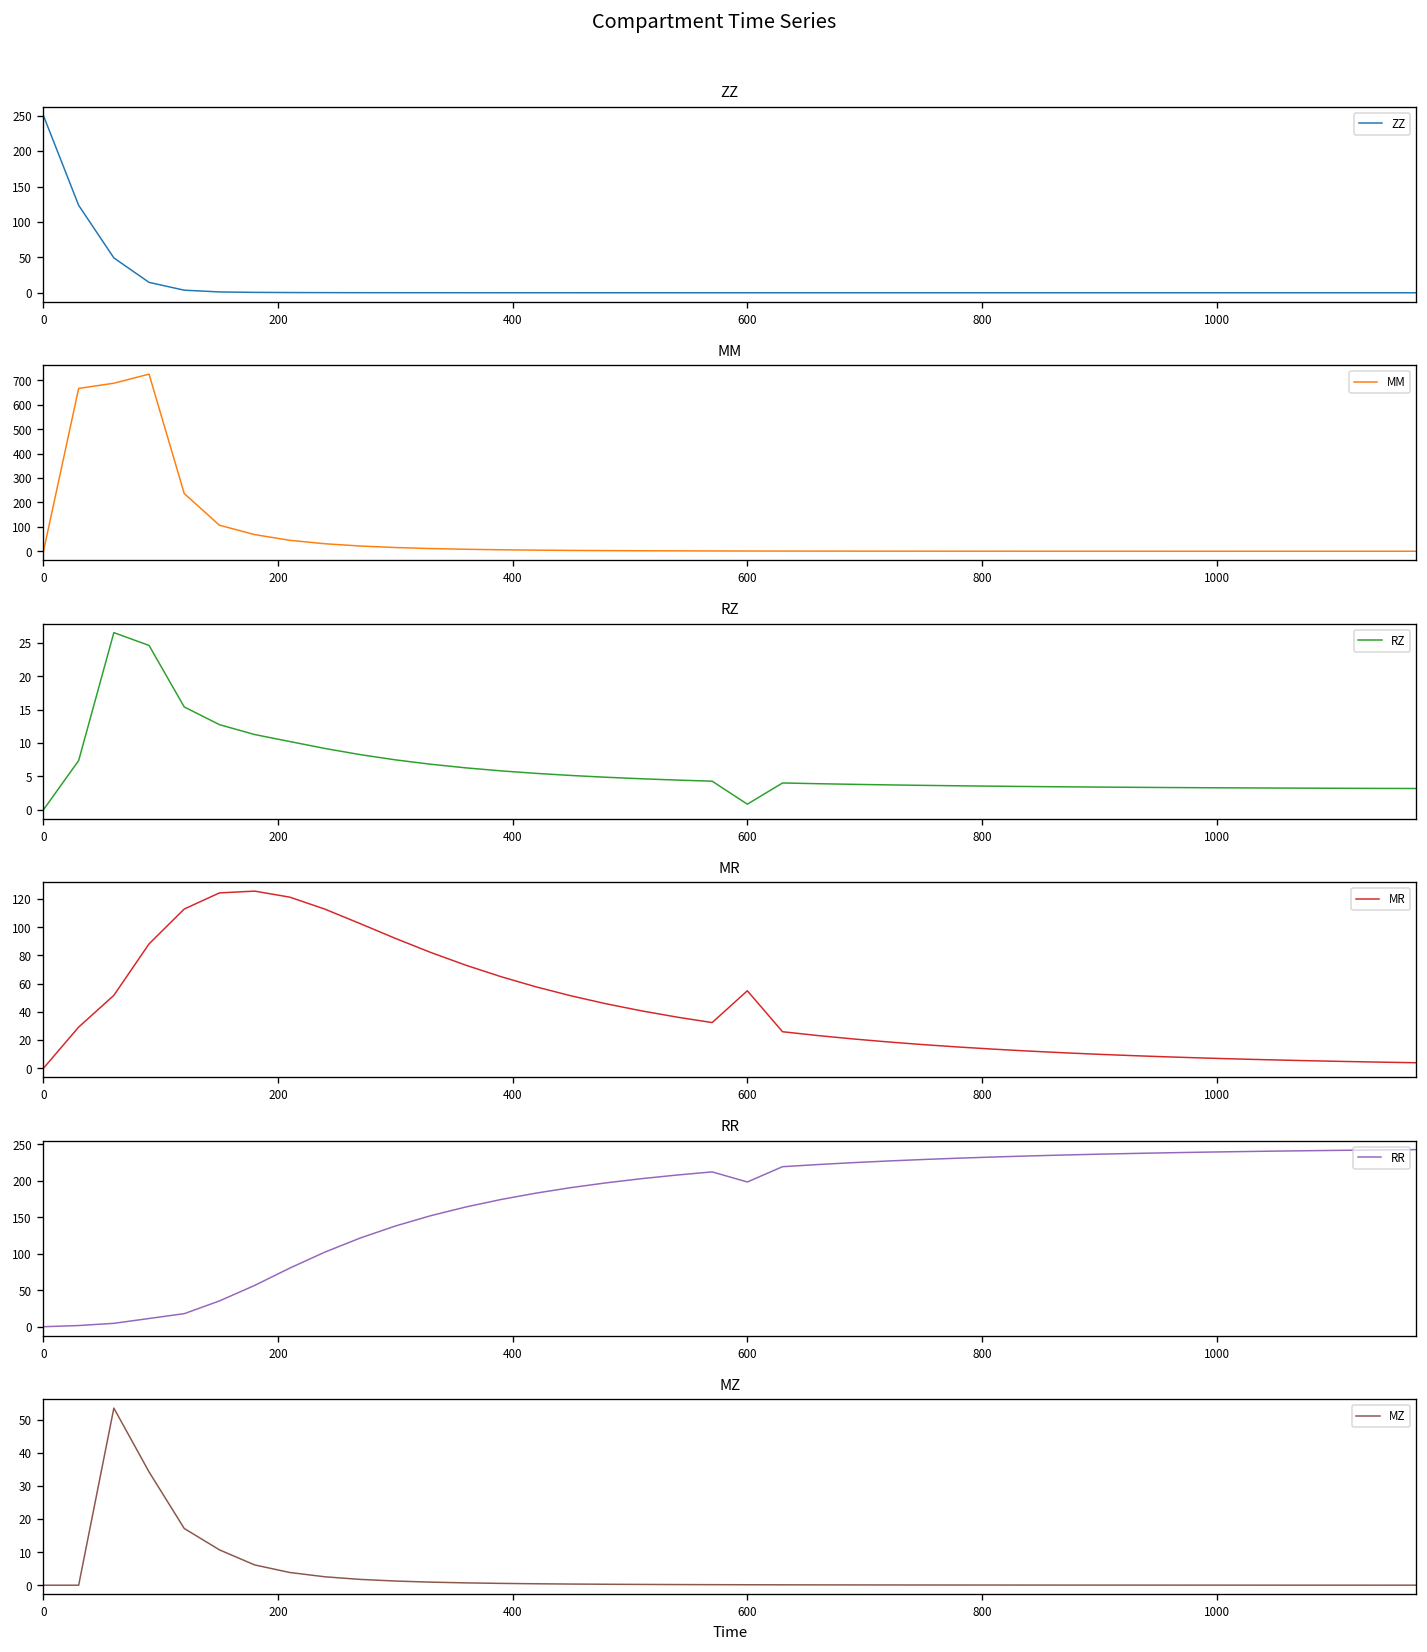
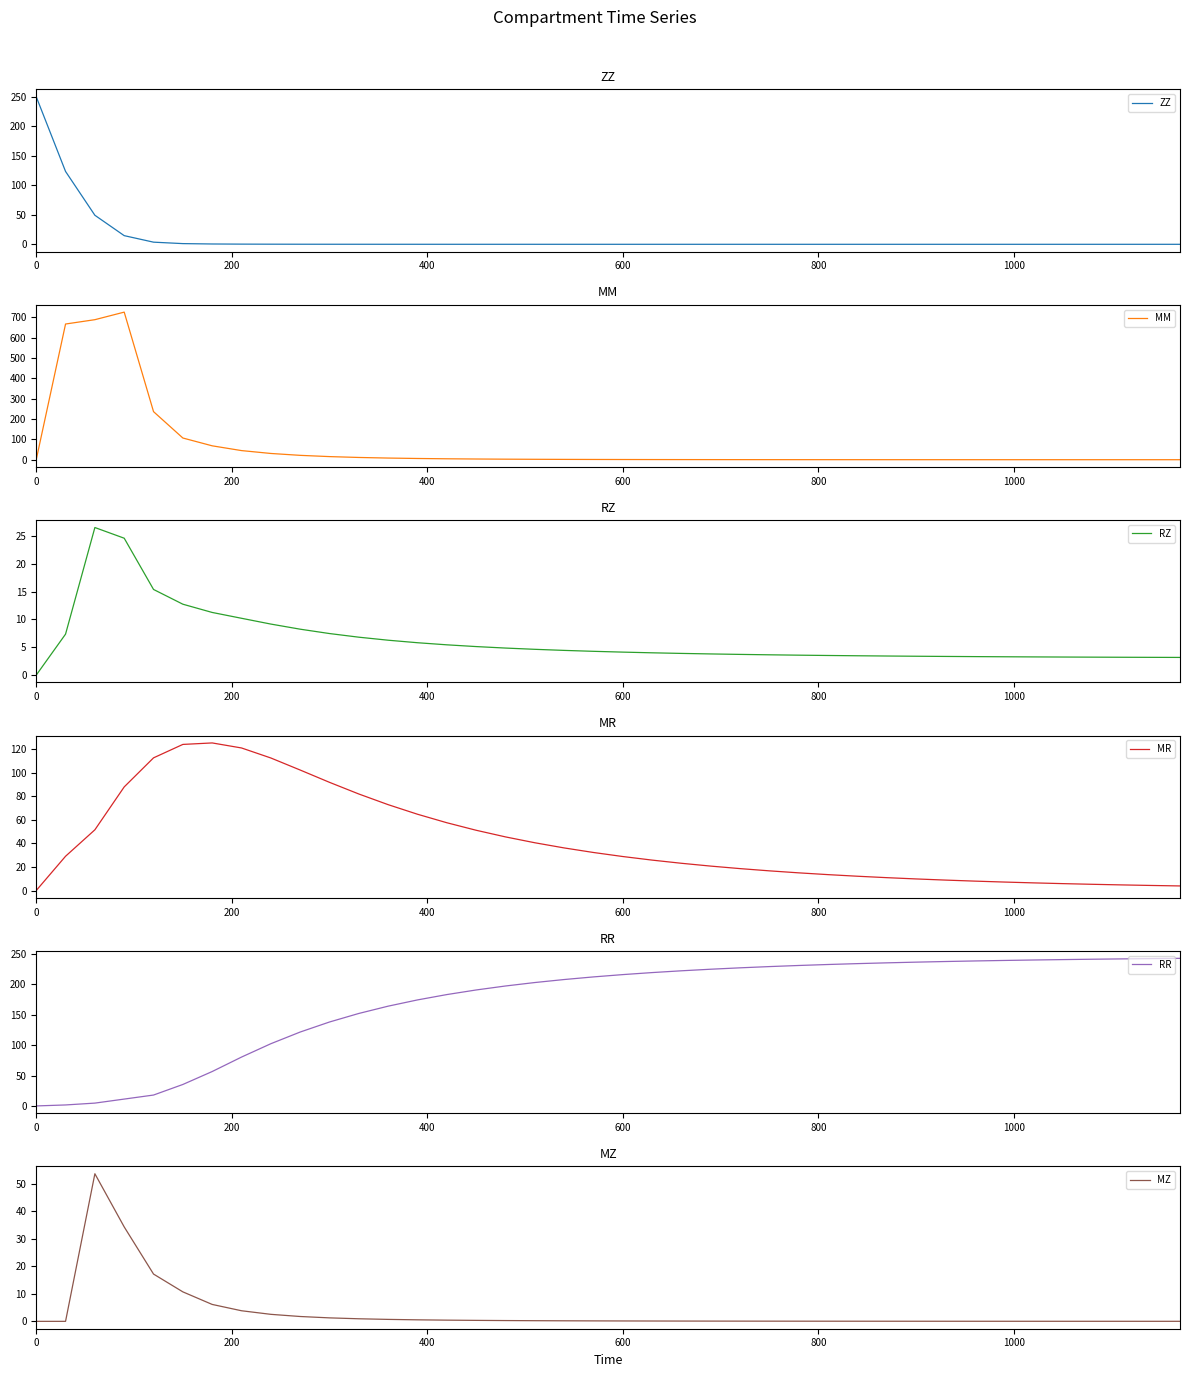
  {
    "ZZ": {
      "0": 250,
      "600": 0
    },
    "MM": {
      "0": 0,
      "600": 0
    },
    "RZ": {
      "0": 0,
-     "600": 1
+     "600": 4
    },
    "MR": {
      "0": 0,
-     "600": 55
+     "600": 29
    },
    "RR": {
      "0": 0,
-     "600": 200
+     "600": 220
    },
    "MZ": {
      "0": 0,
      "600": 0
    }
  }
